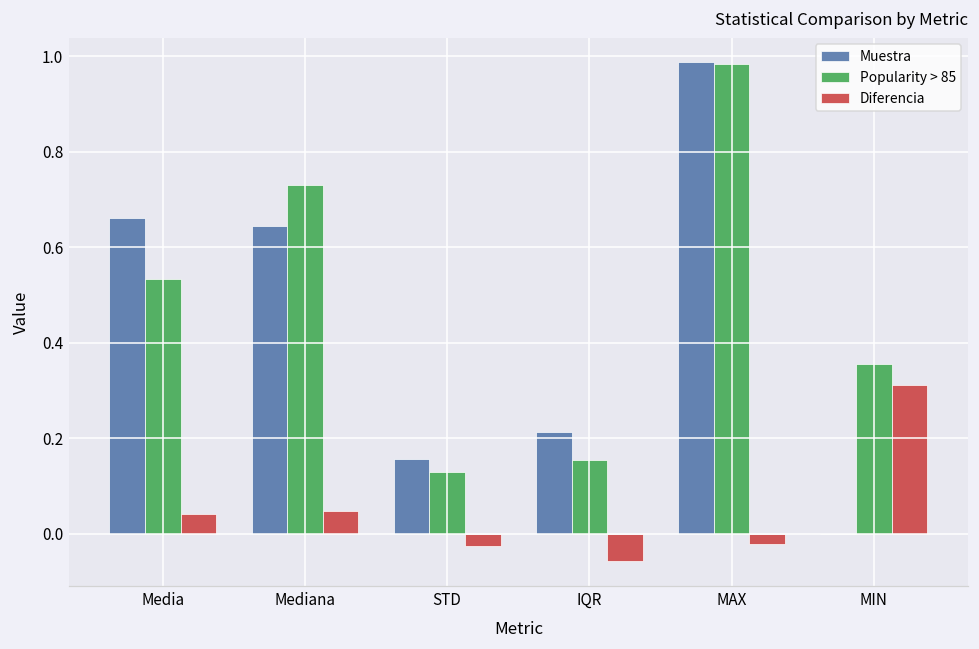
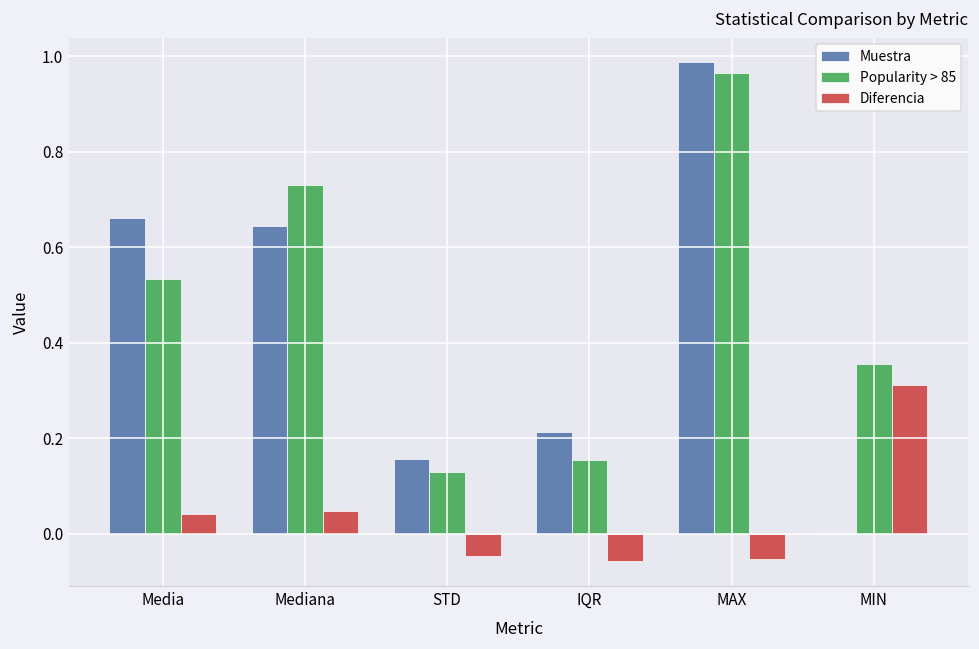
  {
    "Muestra": {
      "Media": 0.66,
      "Mediana": 0.65,
      "STD": 0.16,
      "IQR": 0.21,
      "MAX": 0.99,
      "MIN": 0.00
    },
    "Popularity > 85": {
      "Media": 0.53,
      "Mediana": 0.73,
      "STD": 0.13,
      "IQR": 0.15,
-     "MAX": 0.98,
+     "MAX": 0.97,
      "MIN": 0.36
    },
    "Diferencia": {
      "Media": 0.04,
      "Mediana": 0.05,
-     "STD": -0.03,
+     "STD": -0.05,
      "IQR": -0.06,
-     "MAX": -0.02,
+     "MAX": -0.05,
      "MIN": 0.31
    }
  }
